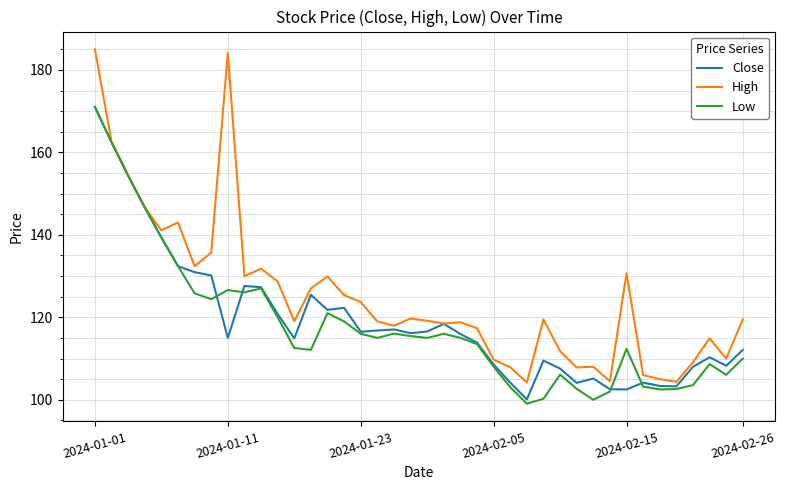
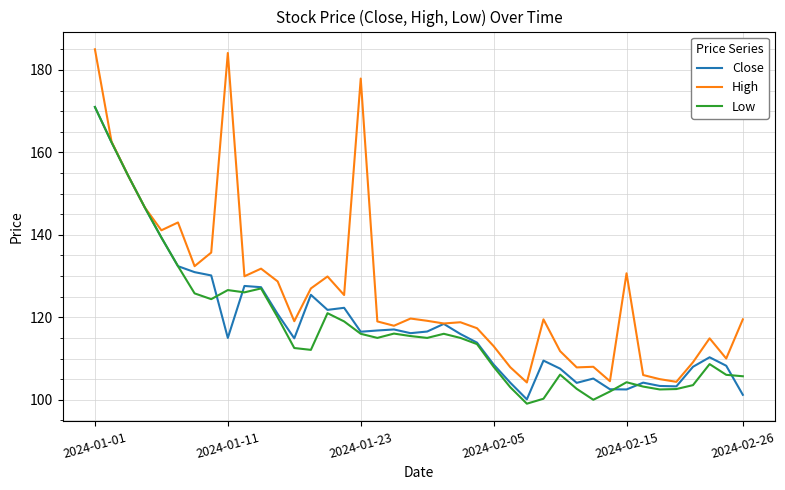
  {
    "Close": {
      "2024-01-11": 115,
      "2024-02-15": 103,
-     "2024-02-26": 112
+     "2024-02-26": 101
    },
    "High": {
      "2024-01-01": 185,
      "2024-01-11": 184,
-     "2024-01-23": 124,
-     "2024-02-05": 110,
+     "2024-01-23": 178,
+     "2024-02-05": 113,
      "2024-02-15": 131,
      "2024-02-26": 120
    },
    "Low": {
      "2024-01-11": 127,
-     "2024-02-15": 112,
-     "2024-02-26": 110
+     "2024-02-15": 104,
+     "2024-02-26": 106
    }
  }
